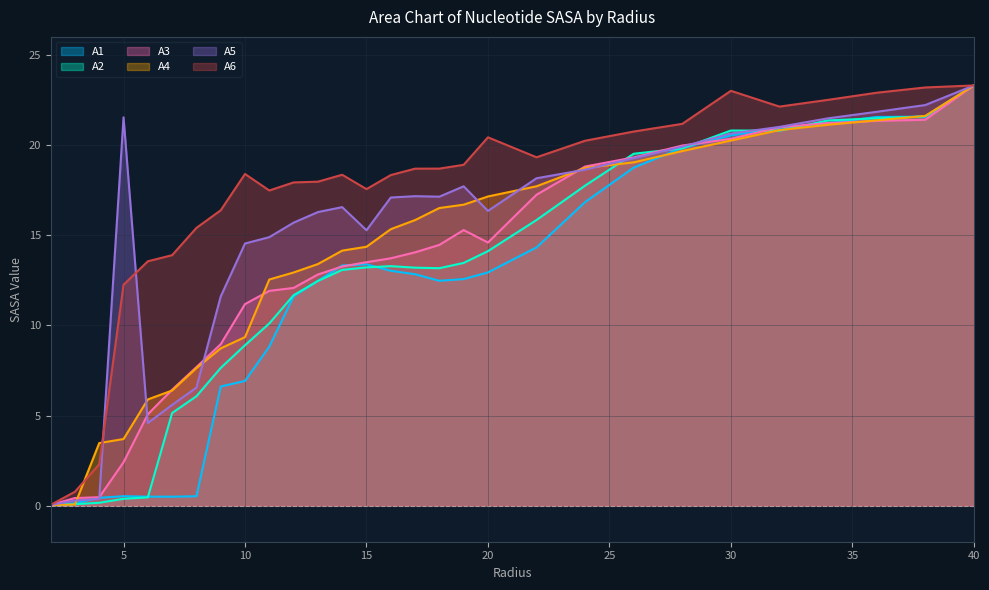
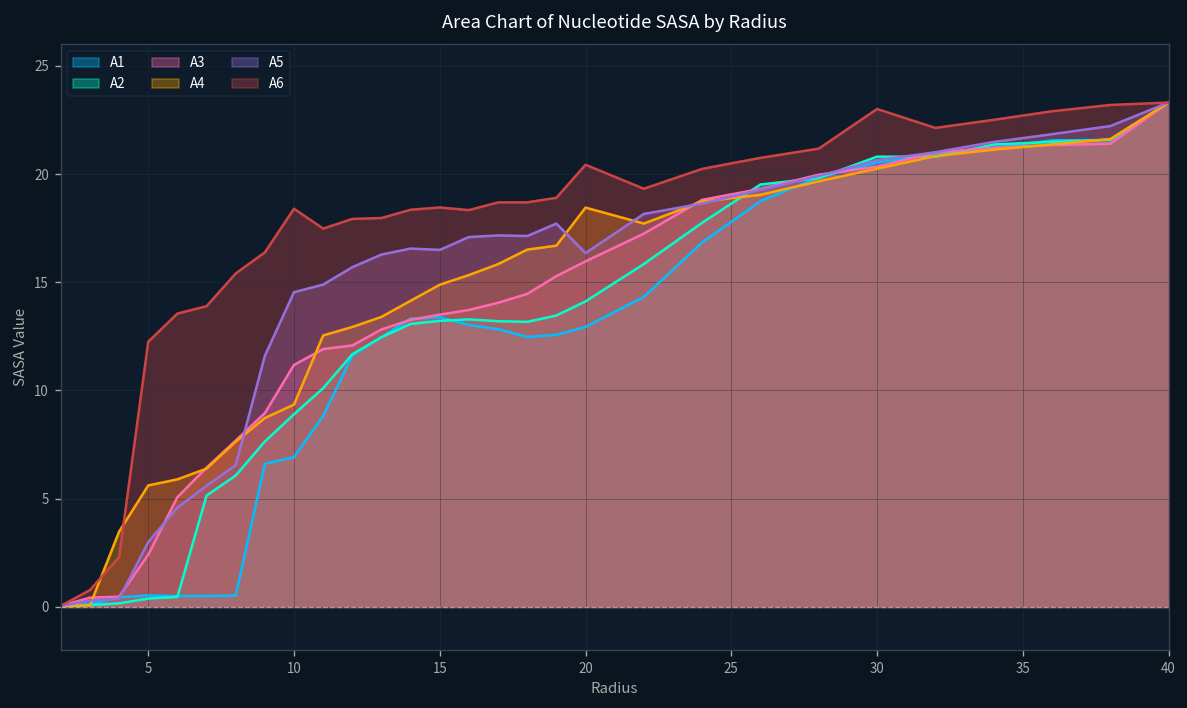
  {
    "A3": {
      "5": 2.4,
      "10": 11.2,
-     "20": 14.6
+     "20": 16.0
    },
    "A4": {
-     "5": 3.7,
+     "5": 5.6,
      "10": 9.3,
-     "15": 14.4,
-     "20": 17.1
+     "15": 14.9,
+     "20": 18.5
    },
    "A5": {
-     "5": 21.5,
+     "5": 3.0,
      "10": 14.5,
-     "15": 15.3,
+     "15": 16.5,
      "20": 16.3
    },
    "A6": {
      "5": 12.3,
      "10": 18.4,
-     "15": 17.6,
+     "15": 18.5,
      "20": 20.4,
      "30": 23.0
    }
  }
